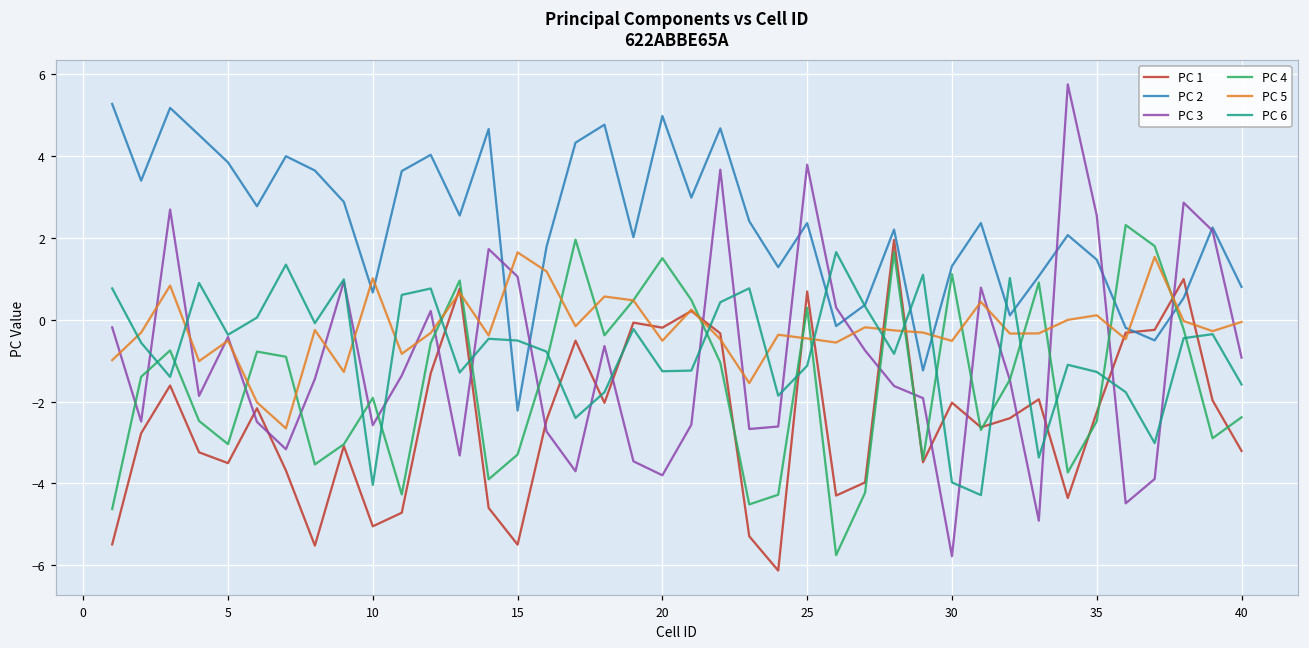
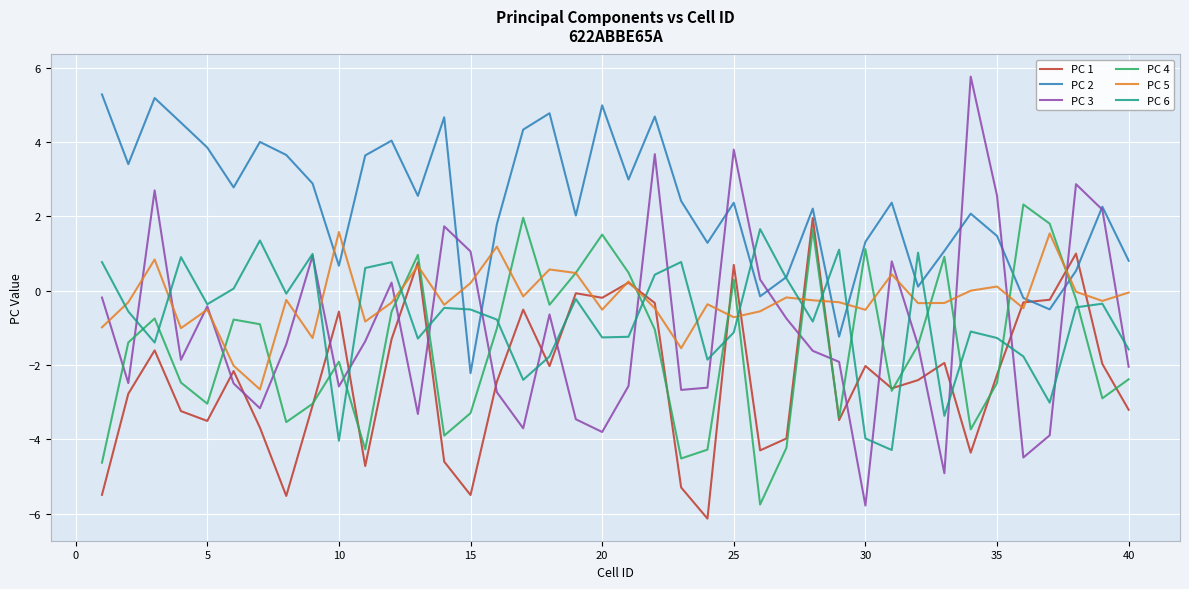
  {
    "PC 1": {
      "5": -3.5,
-     "10": -5.1,
+     "10": -0.6,
      "15": -5.5,
      "20": -0.2,
      "25": 0.7,
      "30": -2.0,
      "35": -2.3,
      "40": -3.2
    },
    "PC 2": {
      "5": 3.8,
      "10": 0.7,
      "15": -2.2,
      "20": 5.0,
      "25": 2.4,
      "30": 1.3,
      "35": 1.5,
      "40": 0.8
    },
    "PC 3": {
      "10": -2.6,
      "15": 1.1,
      "20": -3.8,
      "25": 3.8,
      "30": -5.8,
      "35": 2.6,
-     "40": -0.9
+     "40": -2.1
    },
    "PC 5": {
      "5": -0.5,
-     "10": 1.0,
-     "15": 1.6,
+     "10": 1.6,
+     "15": 0.2,
      "20": -0.5,
-     "25": -0.5,
+     "25": -0.7,
      "30": -0.5,
      "35": 0.1,
      "40": -0.1
    }
  }
